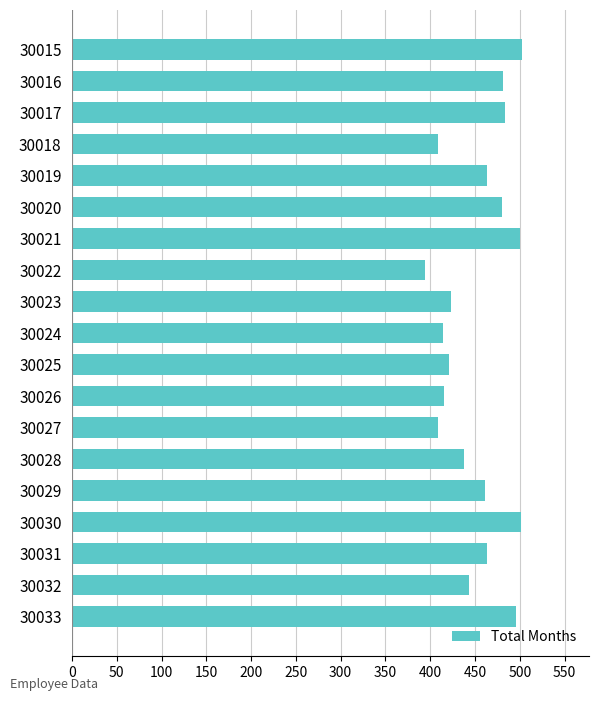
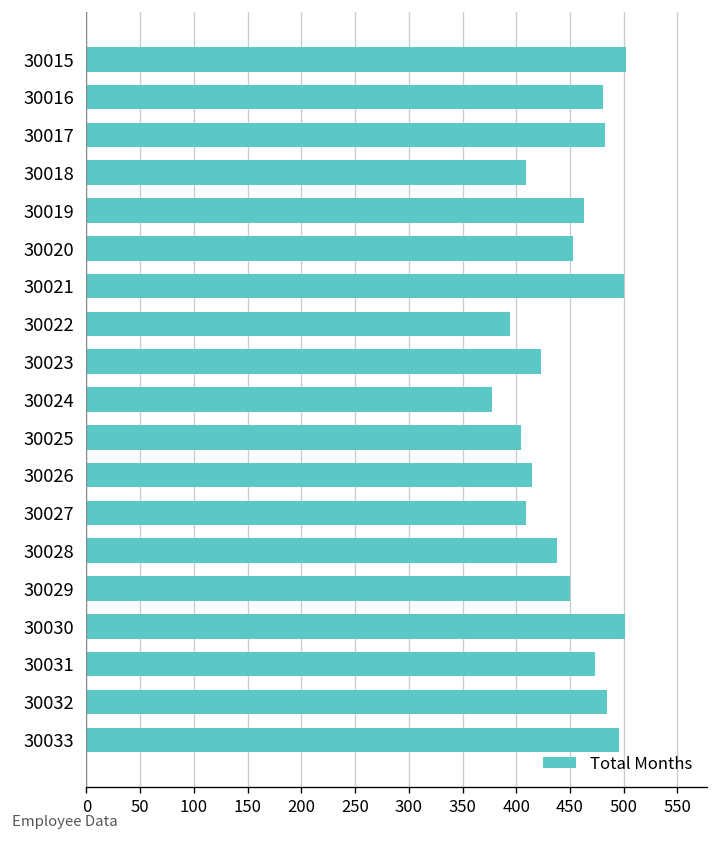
  {
    "30015": 500,
    "30016": 480,
    "30017": 480,
    "30018": 410,
    "30019": 460,
-   "30020": 480,
+   "30020": 450,
    "30021": 500,
    "30022": 390,
    "30023": 420,
-   "30024": 410,
-   "30025": 420,
+   "30024": 380,
+   "30025": 400,
    "30026": 420,
    "30027": 410,
    "30028": 440,
-   "30029": 460,
+   "30029": 450,
    "30030": 500,
-   "30031": 460,
-   "30032": 440,
+   "30031": 470,
+   "30032": 480,
    "30033": 500
  }
